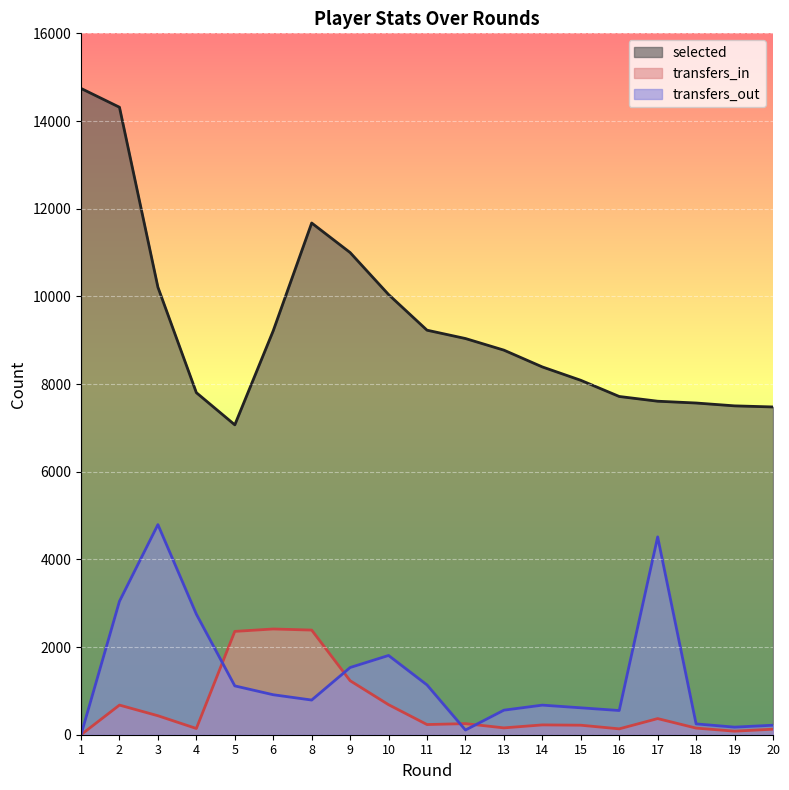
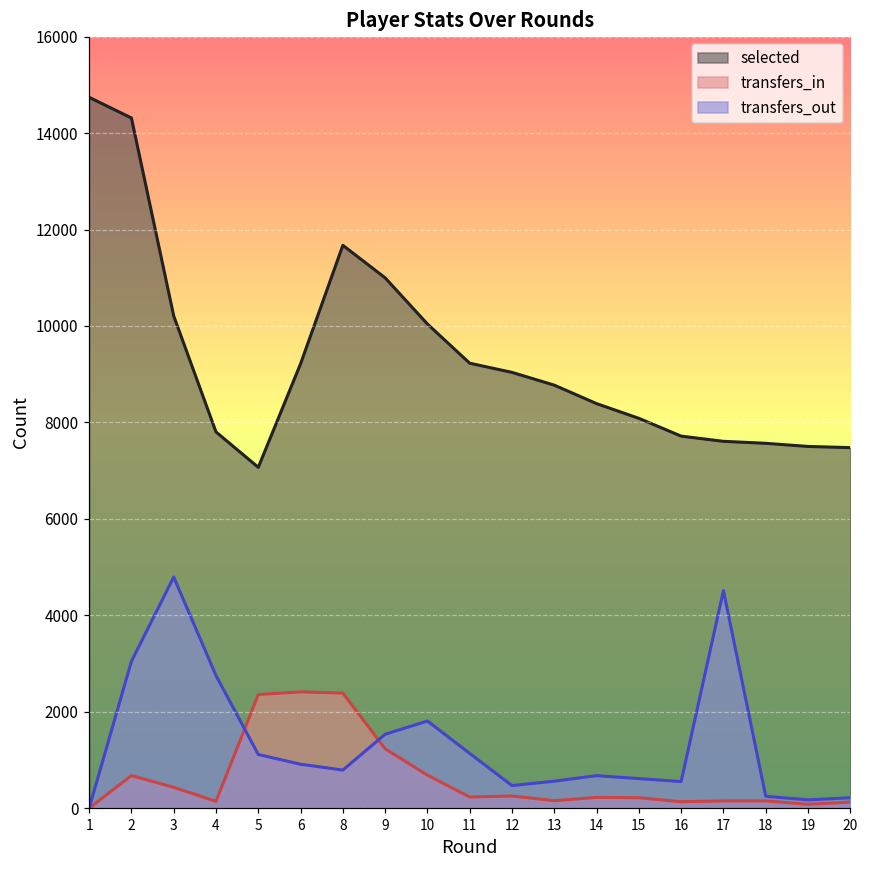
  {
    "selected": {
      "1": 14700,
      "2": 14300,
      "3": 10200,
      "4": 7800,
      "5": 7100,
      "6": 9200,
      "8": 11700,
      "9": 11000,
      "10": 10000,
      "11": 9200,
      "12": 9000,
      "13": 8800,
      "14": 8400,
      "15": 8100,
      "16": 7700,
      "17": 7600,
      "18": 7600,
      "19": 7500,
      "20": 7500
    },
    "transfers_in": {
      "2": 700,
      "3": 400,
      "4": 100,
      "5": 2400,
      "6": 2400,
      "8": 2400,
      "9": 1200,
      "10": 700,
      "11": 200,
      "12": 300,
      "13": 200,
      "14": 200,
      "15": 200,
      "16": 100,
-     "17": 400,
+     "17": 200,
      "18": 200,
      "19": 100,
      "20": 100
    },
    "transfers_out": {
      "2": 3000,
      "3": 4800,
      "4": 2800,
      "5": 1100,
      "6": 900,
      "8": 800,
      "9": 1500,
      "10": 1800,
      "11": 1100,
-     "12": 100,
+     "12": 500,
      "13": 600,
      "14": 700,
      "15": 600,
      "16": 600,
      "17": 4500,
      "18": 200,
      "19": 200,
      "20": 200
    }
  }
